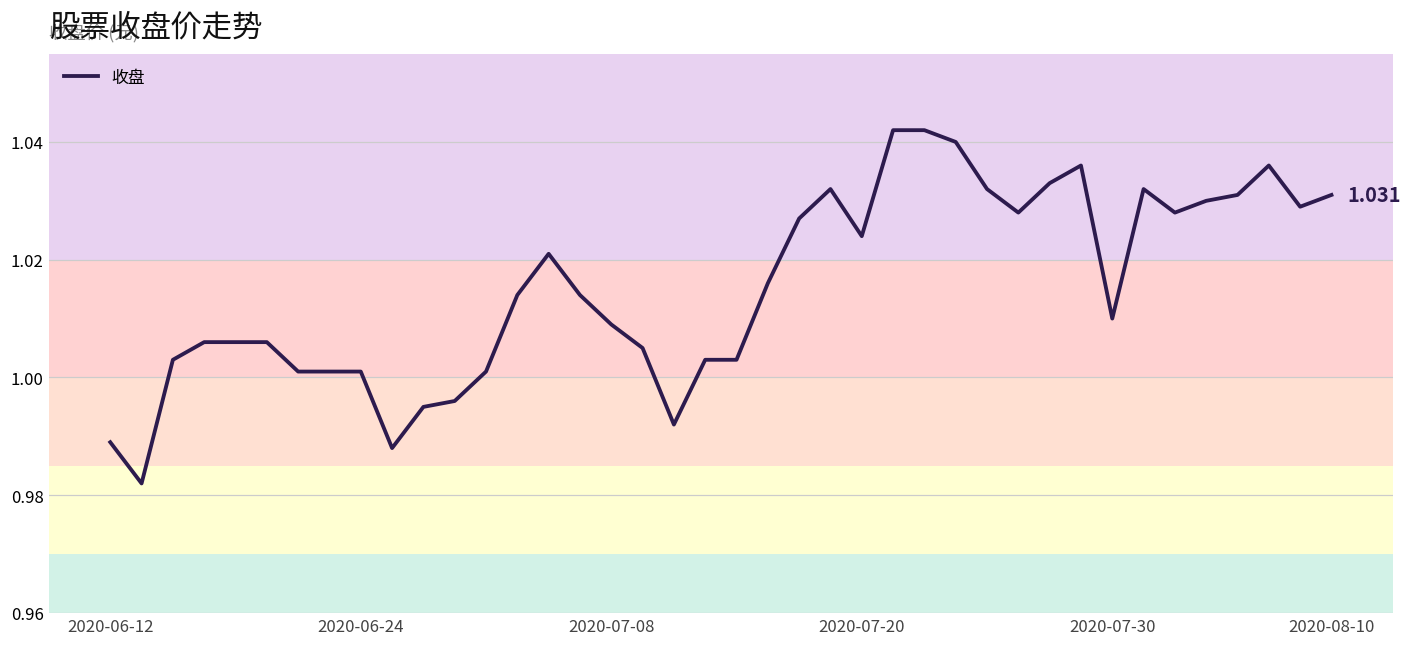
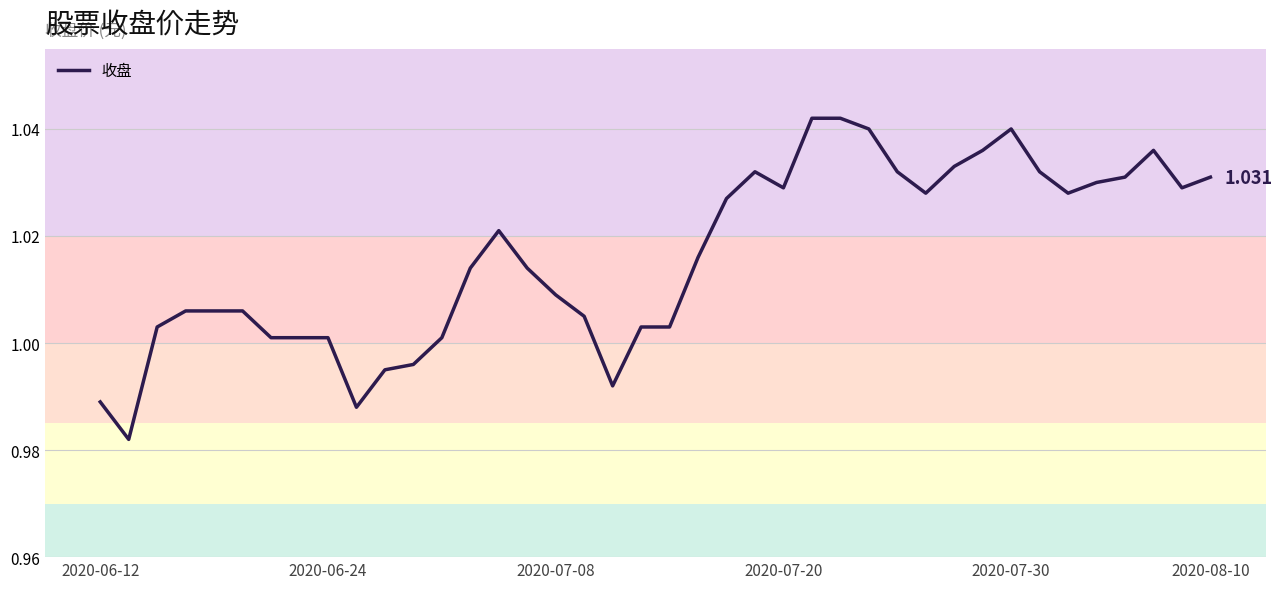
  {
    "2020-06-12": 0.989,
    "2020-06-24": 1.001,
    "2020-07-08": 1.009,
-   "2020-07-20": 1.024,
-   "2020-07-30": 1.01
+   "2020-07-20": 1.029,
+   "2020-07-30": 1.04
  }
